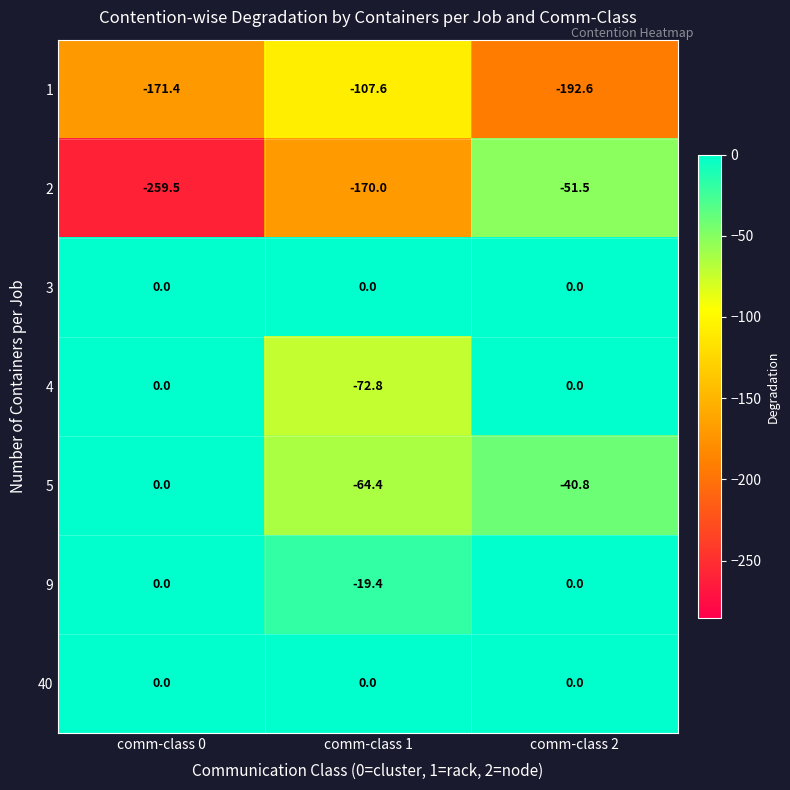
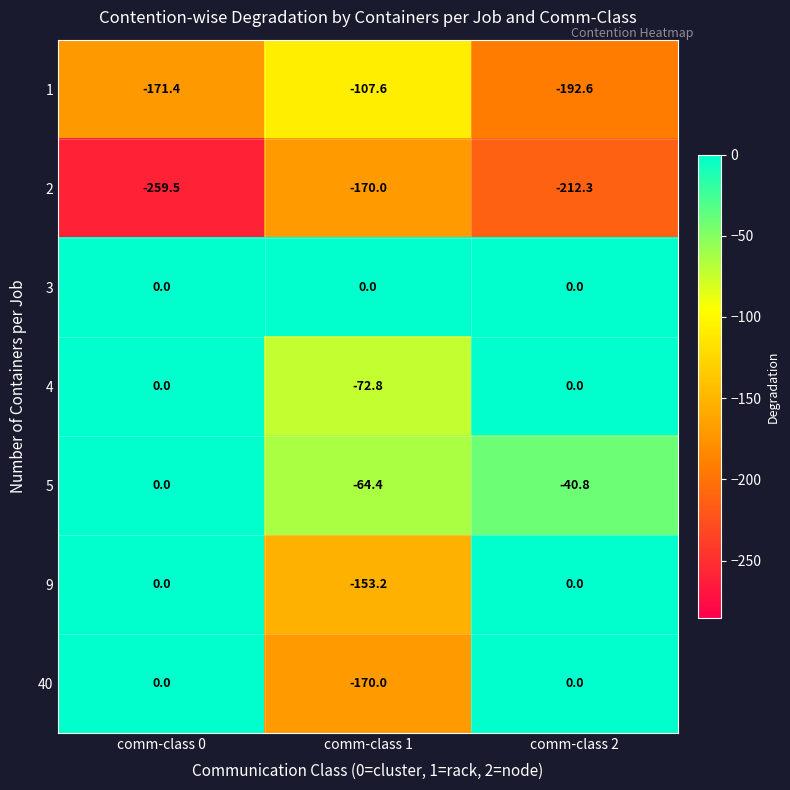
  {
    "1": {
      "comm-class 0": -171.4,
      "comm-class 1": -107.6,
      "comm-class 2": -192.6
    },
    "2": {
      "comm-class 0": -259.5,
      "comm-class 1": -170.0,
-     "comm-class 2": -51.5
+     "comm-class 2": -212.3
    },
    "3": {
      "comm-class 0": 0.0,
      "comm-class 1": 0.0,
      "comm-class 2": 0.0
    },
    "4": {
      "comm-class 0": 0.0,
      "comm-class 1": -72.8,
      "comm-class 2": 0.0
    },
    "5": {
      "comm-class 0": 0.0,
      "comm-class 1": -64.4,
      "comm-class 2": -40.8
    },
    "9": {
      "comm-class 0": 0.0,
-     "comm-class 1": -19.4,
+     "comm-class 1": -153.2,
      "comm-class 2": 0.0
    },
    "40": {
      "comm-class 0": 0.0,
-     "comm-class 1": 0.0,
+     "comm-class 1": -170.0,
      "comm-class 2": 0.0
    }
  }
